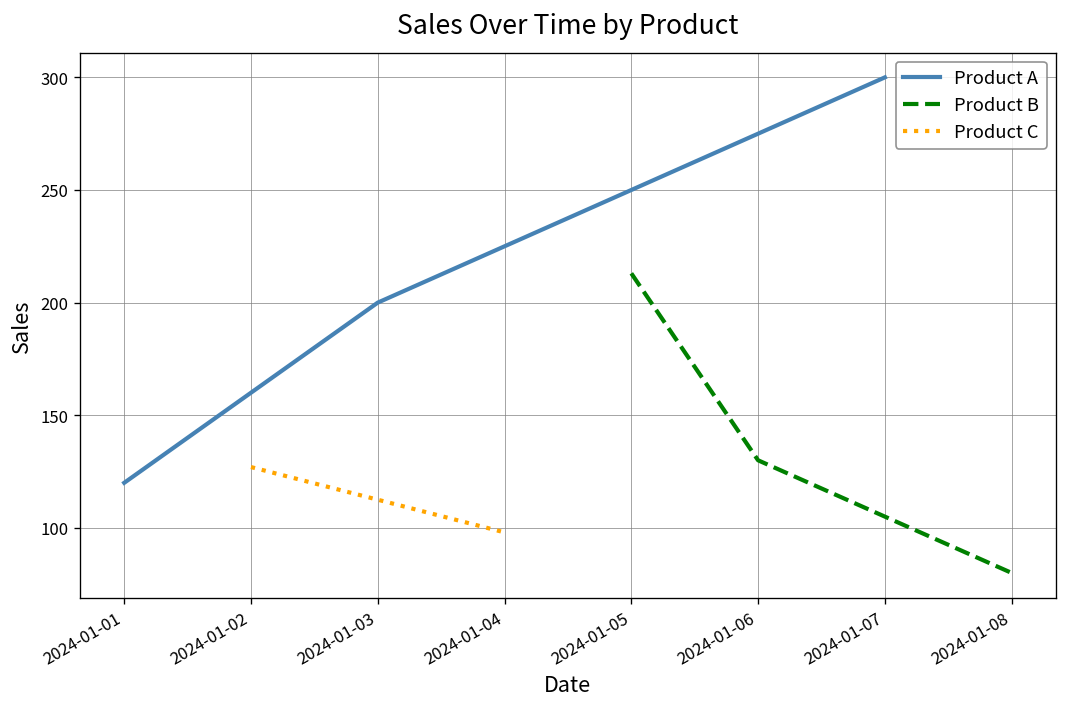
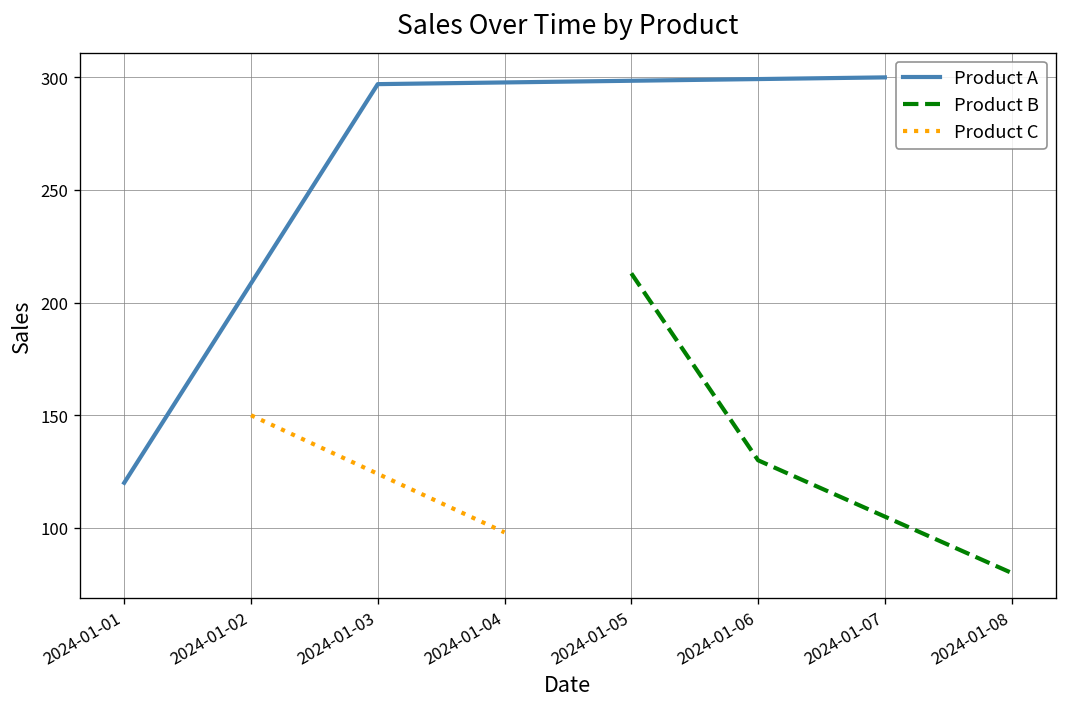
  {
    "Product A": {
      "2024-01-01": 120,
-     "2024-01-03": 200,
+     "2024-01-03": 297,
      "2024-01-07": 300
    },
    "Product B": {
      "2024-01-05": 213,
      "2024-01-06": 130,
      "2024-01-08": 80
    },
    "Product C": {
-     "2024-01-02": 127,
+     "2024-01-02": 150,
      "2024-01-04": 98
    }
  }
